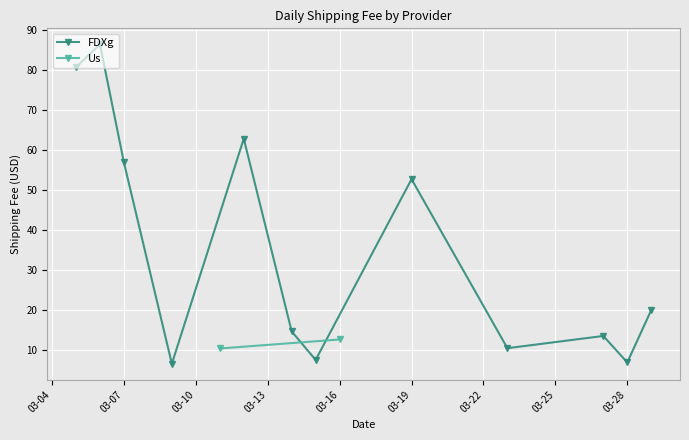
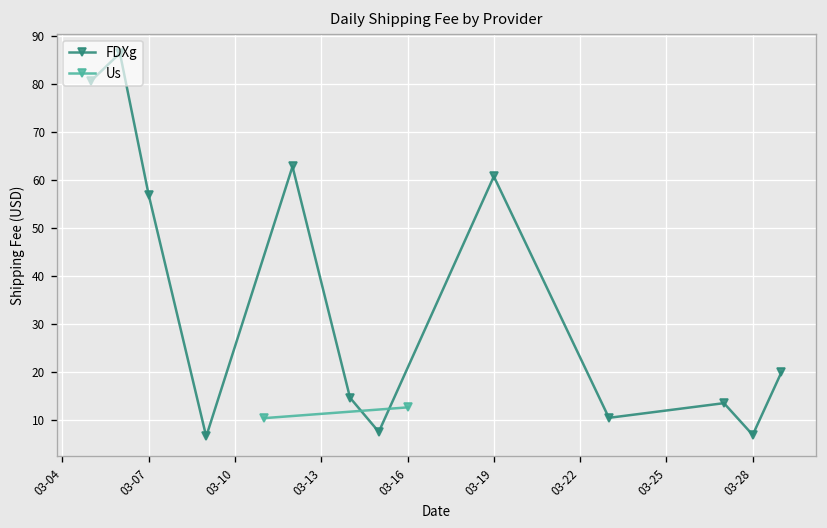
  {
    "FDXg": {
      "03-07": 57,
-     "03-19": 53,
+     "03-19": 61,
      "03-28": 7
    },
    "Us": {
      "03-16": 13
    }
  }
